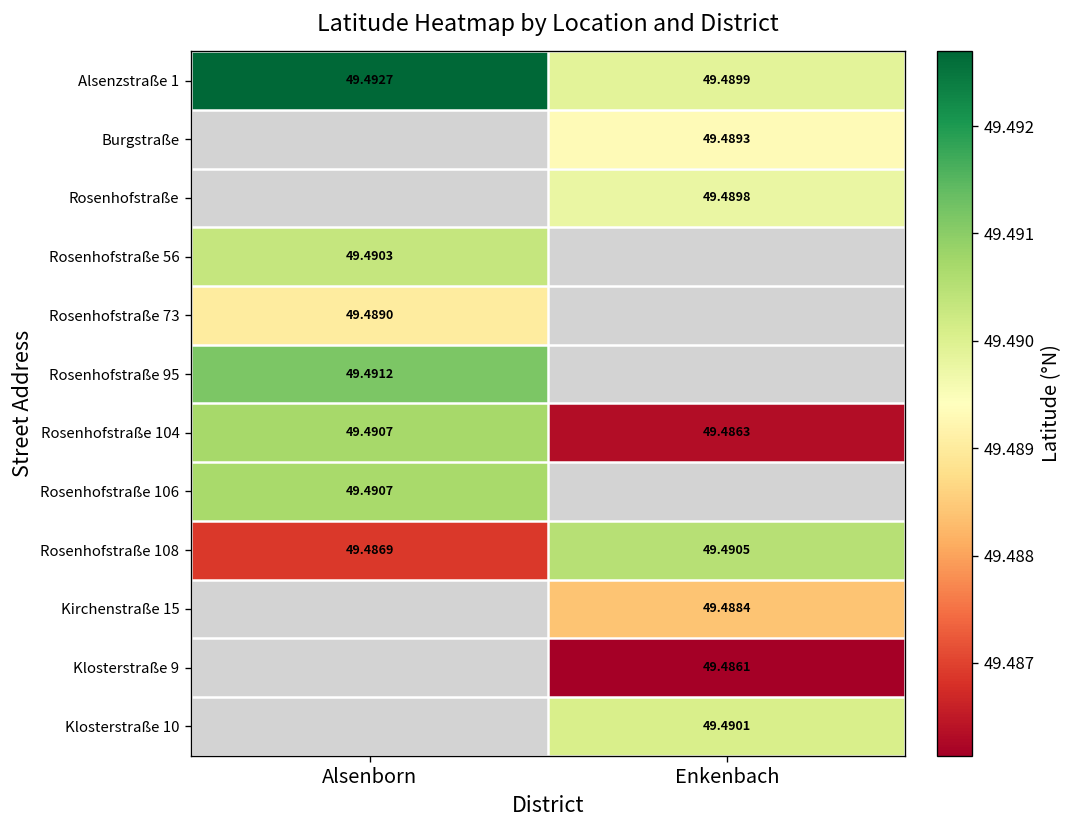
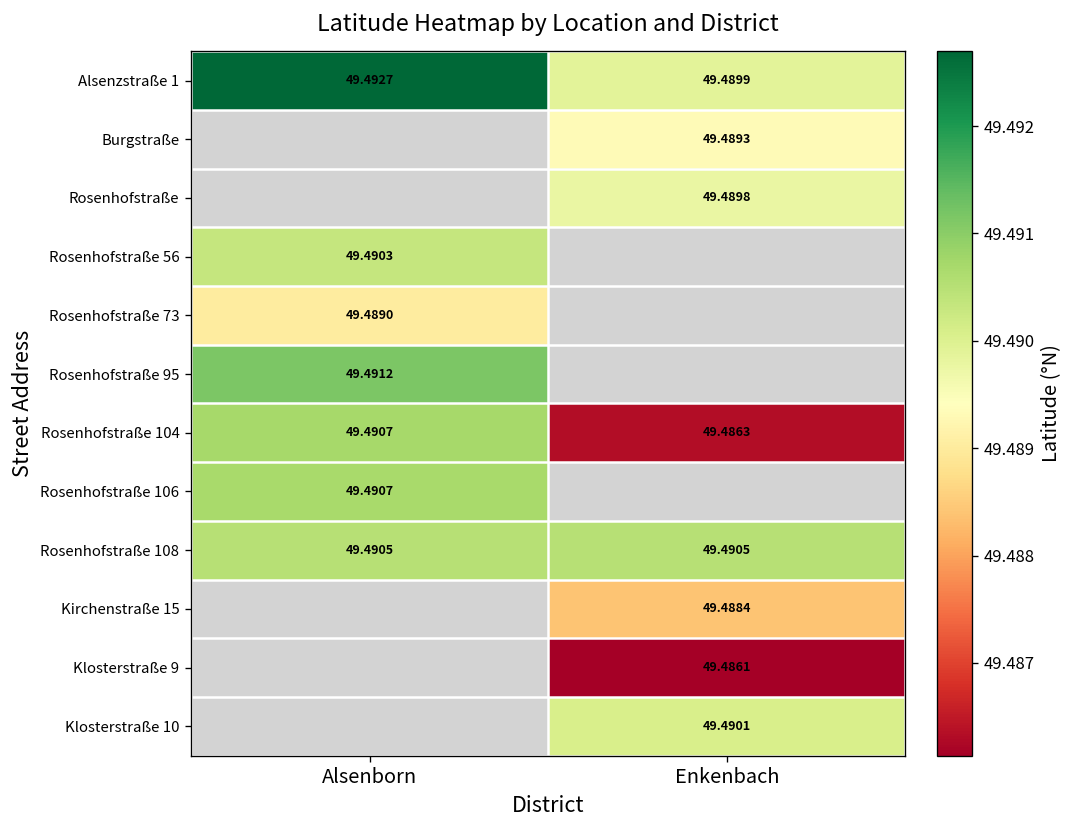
  {
    "Alsenzstraße 1": {
      "Alsenborn": 49.4927,
      "Enkenbach": 49.4899
    },
    "Burgstraße": {
      "Enkenbach": 49.4893
    },
    "Rosenhofstraße": {
      "Enkenbach": 49.4898
    },
    "Rosenhofstraße 56": {
      "Alsenborn": 49.4903
    },
    "Rosenhofstraße 73": {
      "Alsenborn": 49.4890
    },
    "Rosenhofstraße 95": {
      "Alsenborn": 49.4912
    },
    "Rosenhofstraße 104": {
      "Alsenborn": 49.4907,
      "Enkenbach": 49.4863
    },
    "Rosenhofstraße 106": {
      "Alsenborn": 49.4907
    },
    "Rosenhofstraße 108": {
-     "Alsenborn": 49.4869,
+     "Alsenborn": 49.4905,
      "Enkenbach": 49.4905
    },
    "Kirchenstraße 15": {
      "Enkenbach": 49.4884
    },
    "Klosterstraße 9": {
      "Enkenbach": 49.4861
    },
    "Klosterstraße 10": {
      "Enkenbach": 49.4901
    }
  }
